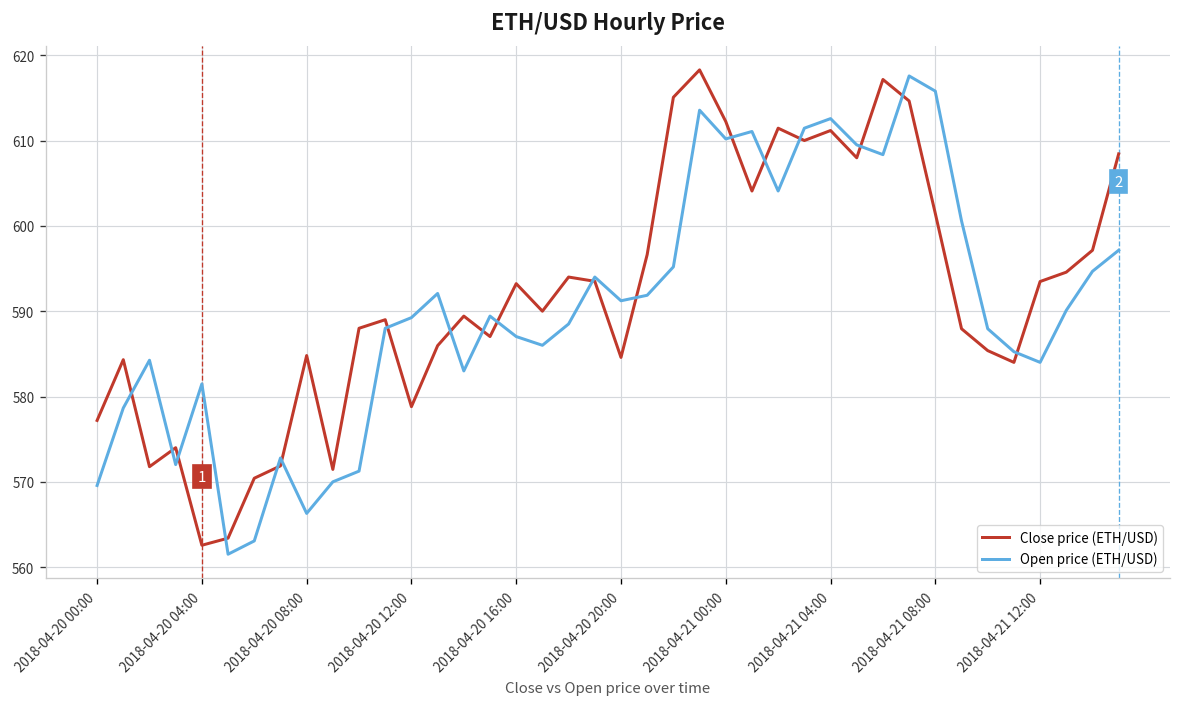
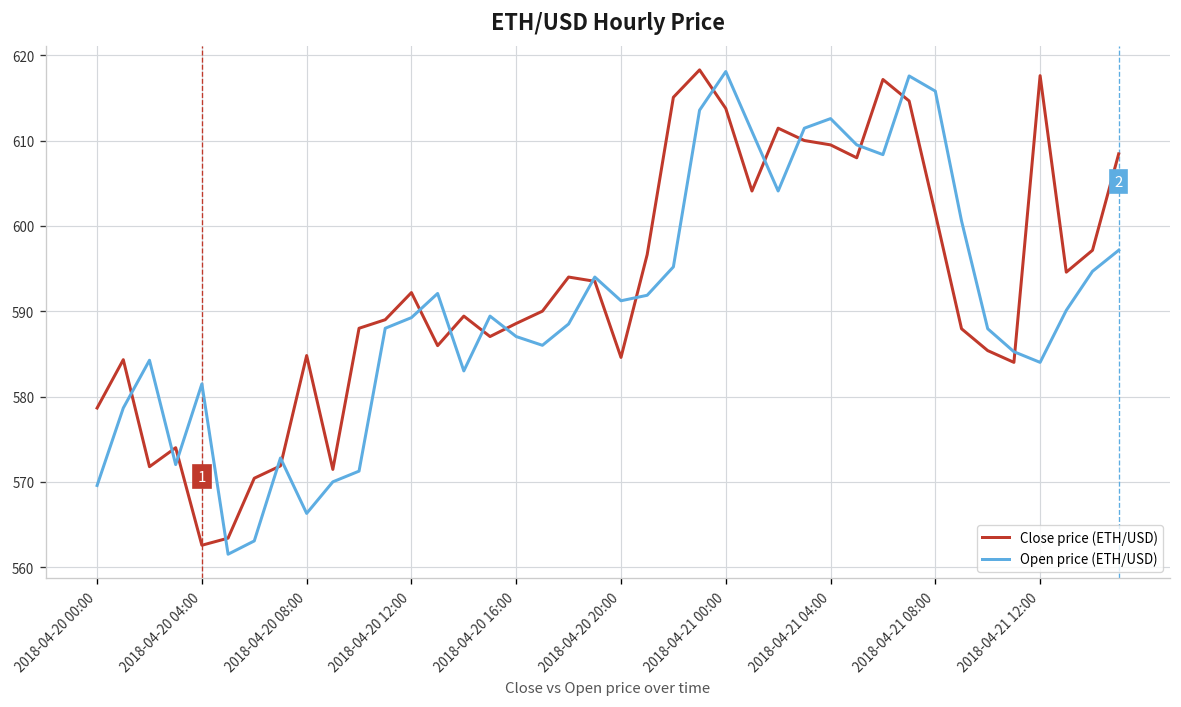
  {
    "Close price (ETH/USD)": {
-     "2018-04-20 00:00": 577,
+     "2018-04-20 00:00": 579,
      "2018-04-20 04:00": 563,
      "2018-04-20 08:00": 585,
-     "2018-04-20 12:00": 579,
-     "2018-04-20 16:00": 593,
+     "2018-04-20 12:00": 592,
+     "2018-04-20 16:00": 589,
      "2018-04-20 20:00": 585,
-     "2018-04-21 00:00": 612,
-     "2018-04-21 04:00": 611,
+     "2018-04-21 00:00": 614,
+     "2018-04-21 04:00": 609,
      "2018-04-21 08:00": 601,
-     "2018-04-21 12:00": 593
+     "2018-04-21 12:00": 618
    },
    "Open price (ETH/USD)": {
      "2018-04-20 00:00": 570,
      "2018-04-20 04:00": 581,
      "2018-04-20 08:00": 566,
      "2018-04-20 12:00": 589,
      "2018-04-20 16:00": 587,
      "2018-04-20 20:00": 591,
-     "2018-04-21 00:00": 610,
+     "2018-04-21 00:00": 618,
      "2018-04-21 04:00": 613,
      "2018-04-21 08:00": 616,
      "2018-04-21 12:00": 584
    }
  }
